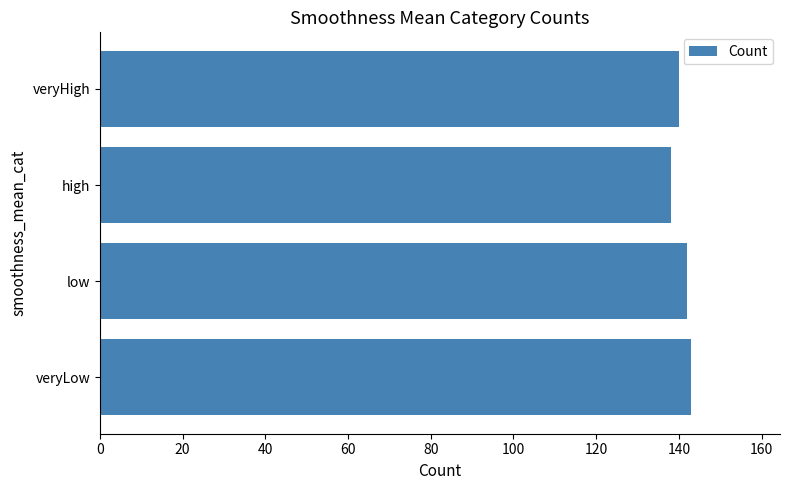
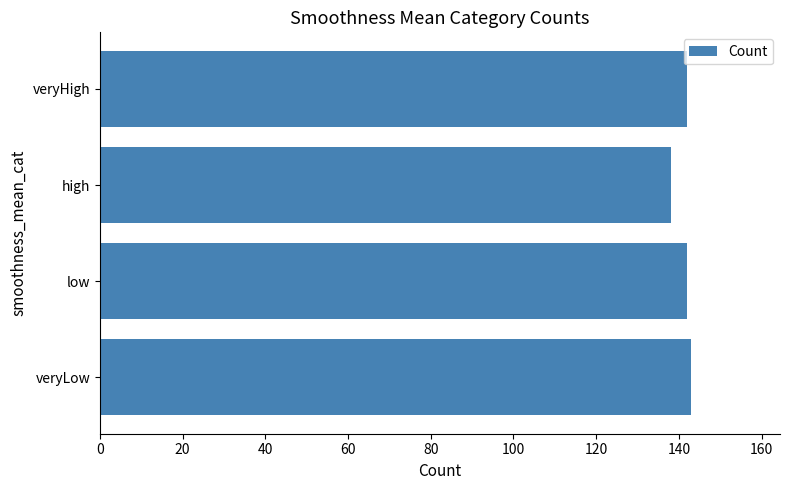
  {
-   "veryHigh": 140,
+   "veryHigh": 142,
    "high": 138,
    "low": 142,
    "veryLow": 143
  }
